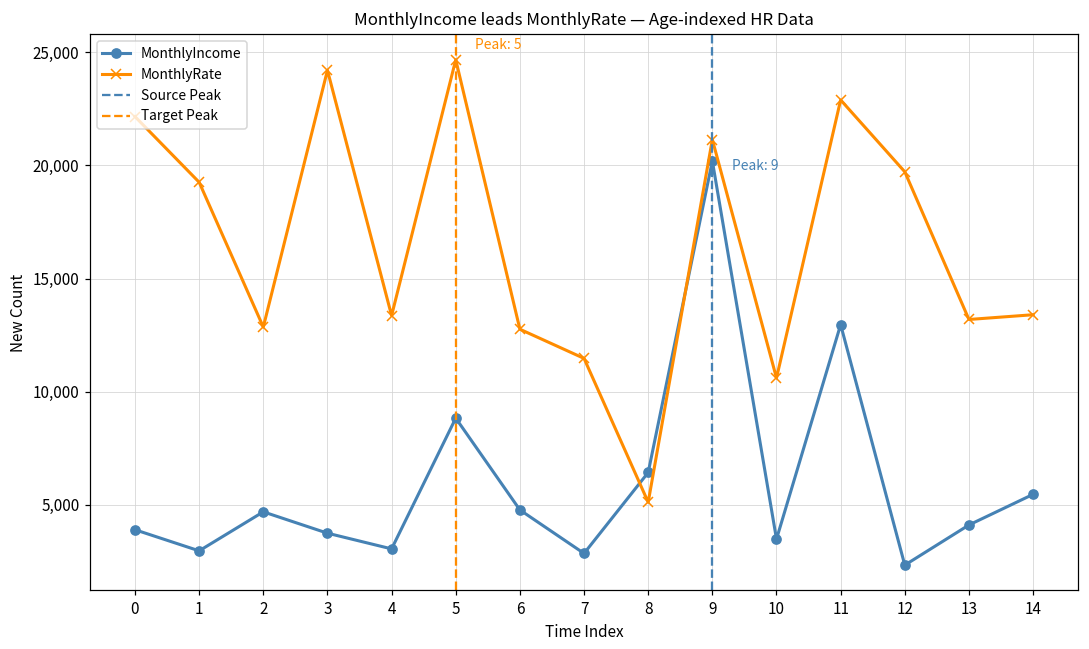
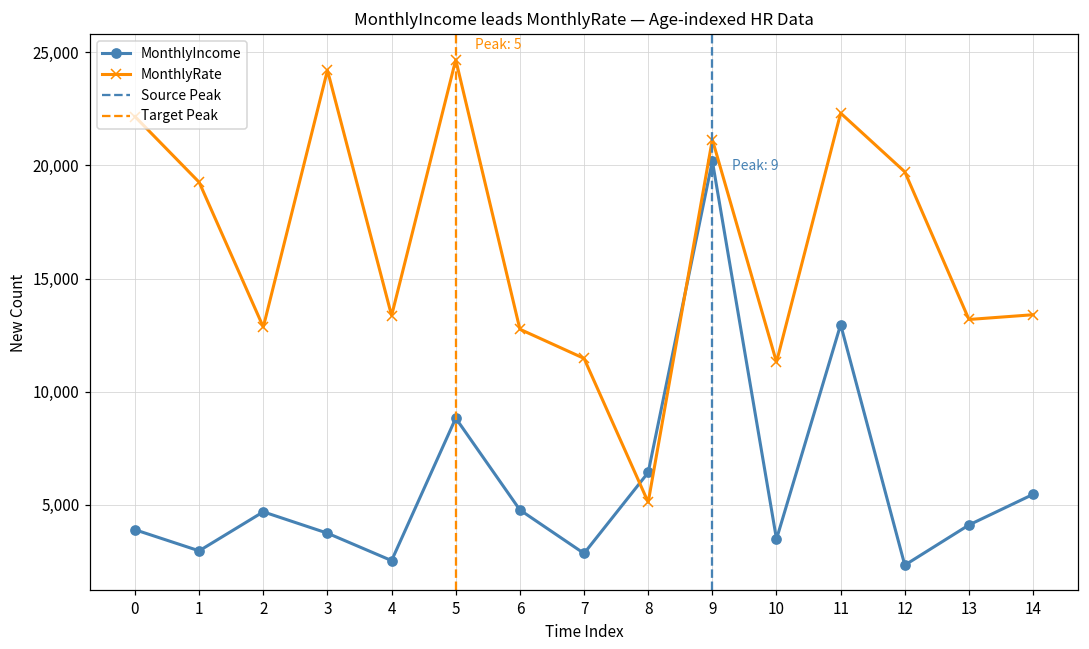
  {
    "MonthlyIncome": {
      "0": "3,900",
      "1": "3,000",
      "2": "4,700",
      "3": "3,800",
-     "4": "3,100",
+     "4": "2,500",
      "5": "8,800",
      "6": "4,800",
      "7": "2,900",
      "8": "6,400",
      "10": "3,500",
      "11": "13,000",
      "12": "2,300",
      "13": "4,100",
      "14": "5,500"
    },
    "MonthlyRate": {
      "1": "19,300",
      "2": "12,900",
      "3": "24,200",
      "4": "13,400",
      "6": "12,800",
      "7": "11,500",
      "8": "5,100",
      "9": "21,100",
-     "10": "10,600",
-     "11": "22,900",
+     "10": "11,300",
+     "11": "22,300",
      "12": "19,700",
      "13": "13,200",
      "14": "13,400"
    }
  }
